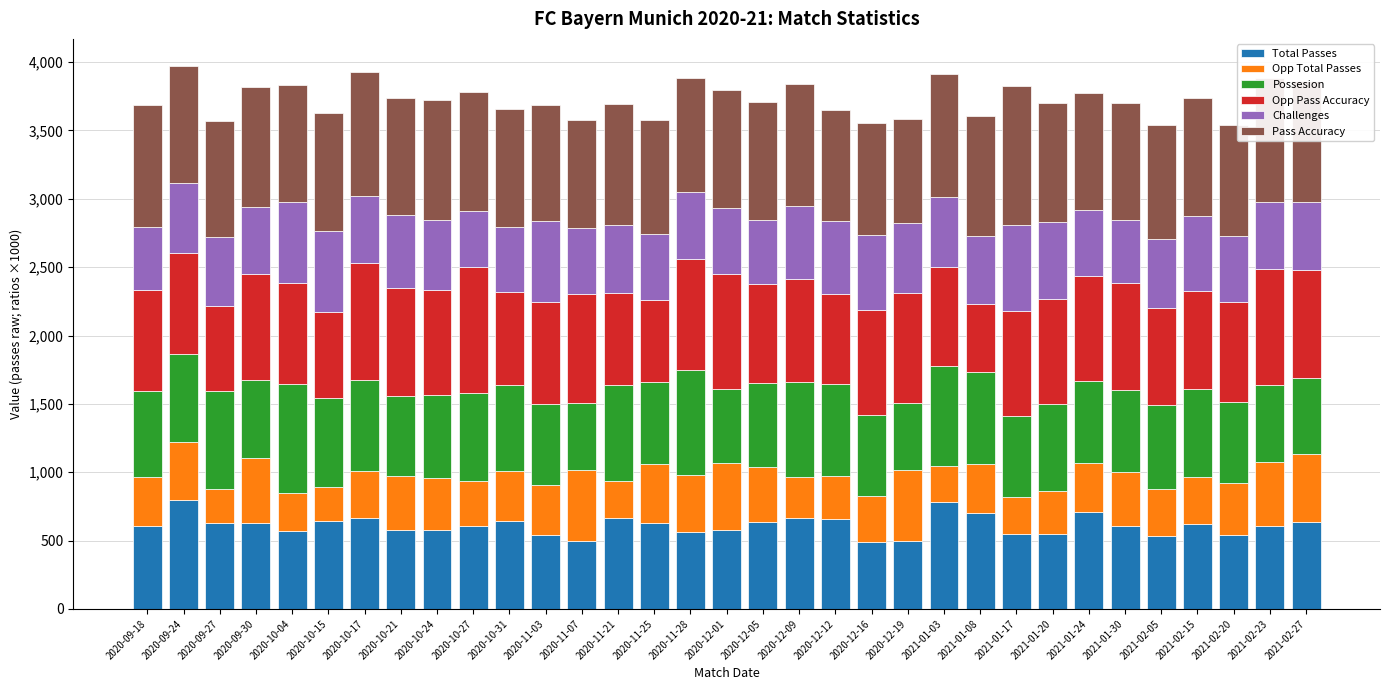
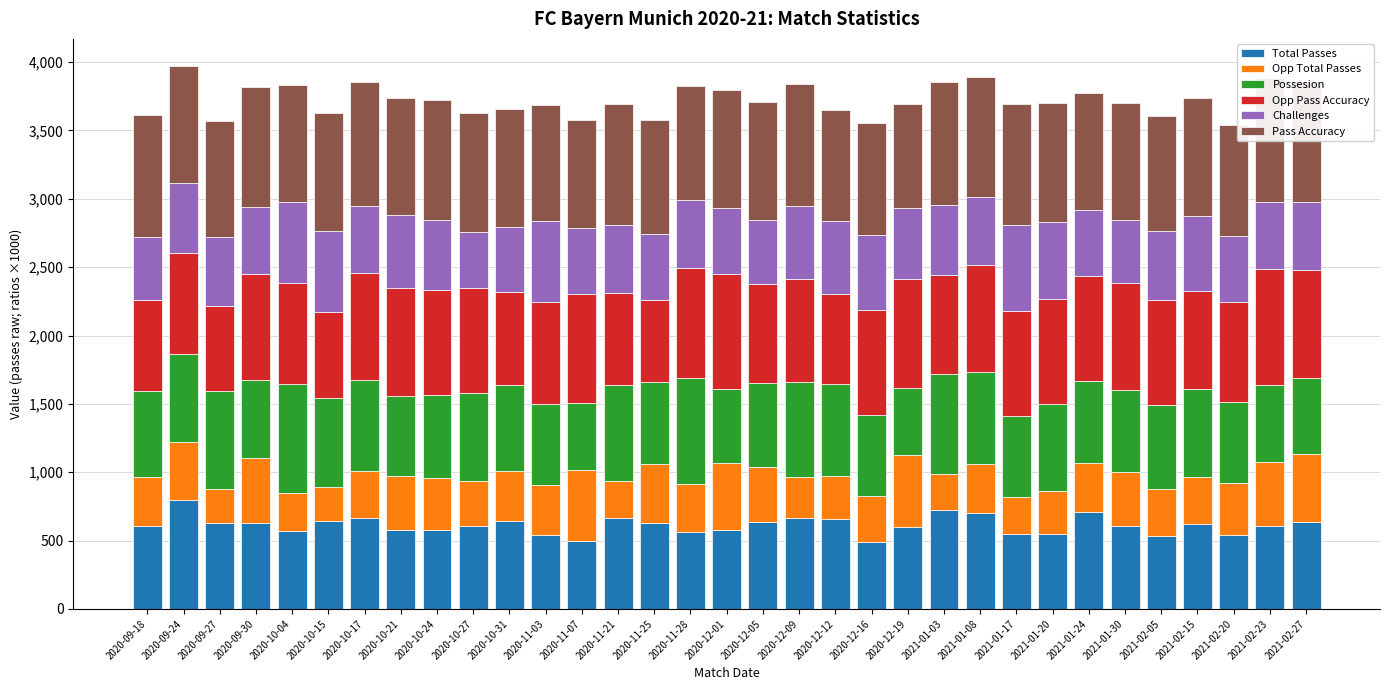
  {
    "Total Passes": {
      "2020-09-18": "600",
      "2020-09-24": "790",
      "2020-09-27": "630",
      "2020-09-30": "630",
      "2020-10-04": "570",
      "2020-10-15": "640",
      "2020-10-17": "670",
      "2020-10-21": "580",
      "2020-10-24": "580",
      "2020-10-27": "610",
      "2020-10-31": "640",
      "2020-11-03": "540",
      "2020-11-07": "490",
      "2020-11-21": "660",
      "2020-11-25": "630",
      "2020-11-28": "560",
      "2020-12-01": "580",
      "2020-12-05": "640",
      "2020-12-09": "660",
      "2020-12-12": "660",
      "2020-12-16": "490",
-     "2020-12-19": "500",
-     "2021-01-03": "790",
+     "2020-12-19": "600",
+     "2021-01-03": "730",
      "2021-01-08": "710",
      "2021-01-17": "550",
      "2021-01-20": "550",
      "2021-01-24": "710",
      "2021-01-30": "610",
      "2021-02-05": "530",
      "2021-02-15": "620",
      "2021-02-20": "540",
      "2021-02-23": "610",
      "2021-02-27": "630"
    },
    "Opp Total Passes": {
      "2020-09-18": "360",
      "2020-09-24": "430",
      "2020-09-27": "250",
      "2020-09-30": "470",
      "2020-10-04": "280",
      "2020-10-15": "250",
      "2020-10-17": "340",
      "2020-10-21": "400",
      "2020-10-24": "380",
      "2020-10-27": "330",
      "2020-10-31": "370",
      "2020-11-03": "370",
      "2020-11-07": "530",
      "2020-11-21": "280",
      "2020-11-25": "430",
-     "2020-11-28": "410",
+     "2020-11-28": "350",
      "2020-12-01": "490",
      "2020-12-05": "400",
      "2020-12-09": "300",
      "2020-12-12": "320",
      "2020-12-16": "330",
      "2020-12-19": "520",
      "2021-01-03": "260",
      "2021-01-08": "360",
      "2021-01-17": "270",
      "2021-01-20": "310",
      "2021-01-24": "360",
      "2021-01-30": "400",
      "2021-02-05": "340",
      "2021-02-15": "350",
      "2021-02-20": "380",
      "2021-02-23": "470",
      "2021-02-27": "500"
    },
    "Possesion": {
      "2020-09-18": "630",
      "2020-09-24": "640",
      "2020-09-27": "720",
      "2020-09-30": "570",
      "2020-10-04": "800",
      "2020-10-15": "650",
      "2020-10-17": "660",
      "2020-10-21": "590",
      "2020-10-24": "610",
      "2020-10-27": "640",
      "2020-10-31": "630",
      "2020-11-03": "590",
      "2020-11-07": "490",
      "2020-11-21": "700",
      "2020-11-25": "600",
      "2020-11-28": "770",
      "2020-12-01": "540",
      "2020-12-05": "610",
      "2020-12-09": "700",
      "2020-12-12": "670",
      "2020-12-16": "590",
      "2020-12-19": "490",
      "2021-01-03": "730",
      "2021-01-08": "670",
      "2021-01-17": "590",
      "2021-01-20": "640",
      "2021-01-24": "600",
      "2021-01-30": "600",
      "2021-02-05": "620",
      "2021-02-15": "640",
      "2021-02-20": "590",
      "2021-02-23": "560",
      "2021-02-27": "560"
    },
    "Opp Pass Accuracy": {
-     "2020-09-18": "740",
+     "2020-09-18": "670",
      "2020-09-24": "740",
      "2020-09-27": "620",
      "2020-09-30": "780",
      "2020-10-04": "740",
      "2020-10-15": "630",
-     "2020-10-17": "860",
+     "2020-10-17": "780",
      "2020-10-21": "790",
      "2020-10-24": "770",
-     "2020-10-27": "920",
+     "2020-10-27": "760",
      "2020-10-31": "680",
      "2020-11-03": "750",
      "2020-11-07": "800",
      "2020-11-21": "670",
      "2020-11-25": "600",
      "2020-11-28": "810",
      "2020-12-01": "840",
      "2020-12-05": "730",
      "2020-12-09": "760",
      "2020-12-12": "660",
      "2020-12-16": "770",
      "2020-12-19": "800",
      "2021-01-03": "720",
-     "2021-01-08": "500",
+     "2021-01-08": "780",
      "2021-01-17": "770",
      "2021-01-20": "770",
      "2021-01-24": "760",
      "2021-01-30": "780",
-     "2021-02-05": "710",
+     "2021-02-05": "770",
      "2021-02-15": "710",
      "2021-02-20": "730",
      "2021-02-23": "850",
      "2021-02-27": "790"
    },
    "Challenges": {
      "2020-09-18": "460",
      "2020-09-24": "510",
      "2020-09-27": "510",
      "2020-09-30": "500",
      "2020-10-04": "590",
      "2020-10-15": "590",
      "2020-10-17": "490",
      "2020-10-21": "530",
      "2020-10-24": "510",
      "2020-10-27": "410",
      "2020-10-31": "480",
      "2020-11-03": "590",
      "2020-11-07": "480",
      "2020-11-21": "500",
      "2020-11-25": "490",
      "2020-11-28": "490",
      "2020-12-01": "490",
      "2020-12-05": "470",
      "2020-12-09": "530",
      "2020-12-12": "540",
      "2020-12-16": "550",
      "2020-12-19": "520",
      "2021-01-03": "510",
      "2021-01-08": "500",
      "2021-01-17": "630",
      "2021-01-20": "570",
      "2021-01-24": "480",
      "2021-01-30": "460",
      "2021-02-05": "510",
      "2021-02-15": "550",
      "2021-02-20": "490",
      "2021-02-23": "490",
      "2021-02-27": "500"
    },
    "Pass Accuracy": {
      "2020-09-18": "890",
      "2020-09-24": "860",
      "2020-09-27": "850",
      "2020-09-30": "870",
      "2020-10-04": "860",
      "2020-10-15": "860",
      "2020-10-17": "910",
      "2020-10-21": "860",
      "2020-10-24": "880",
      "2020-10-27": "870",
      "2020-10-31": "860",
      "2020-11-03": "850",
      "2020-11-07": "790",
      "2020-11-21": "890",
      "2020-11-25": "830",
      "2020-11-28": "830",
      "2020-12-01": "860",
      "2020-12-05": "860",
      "2020-12-09": "890",
      "2020-12-12": "810",
      "2020-12-16": "820",
      "2020-12-19": "760",
      "2021-01-03": "900",
      "2021-01-08": "880",
-     "2021-01-17": "1,020",
+     "2021-01-17": "890",
      "2021-01-20": "870",
      "2021-01-24": "860",
      "2021-01-30": "860",
      "2021-02-05": "840",
      "2021-02-15": "860",
      "2021-02-20": "810"
    }
  }
